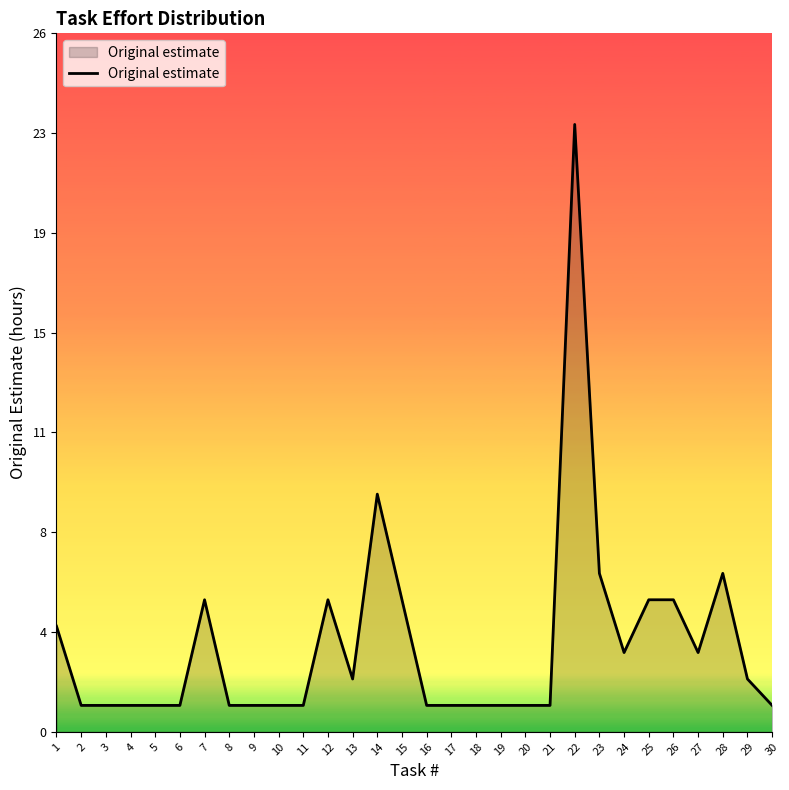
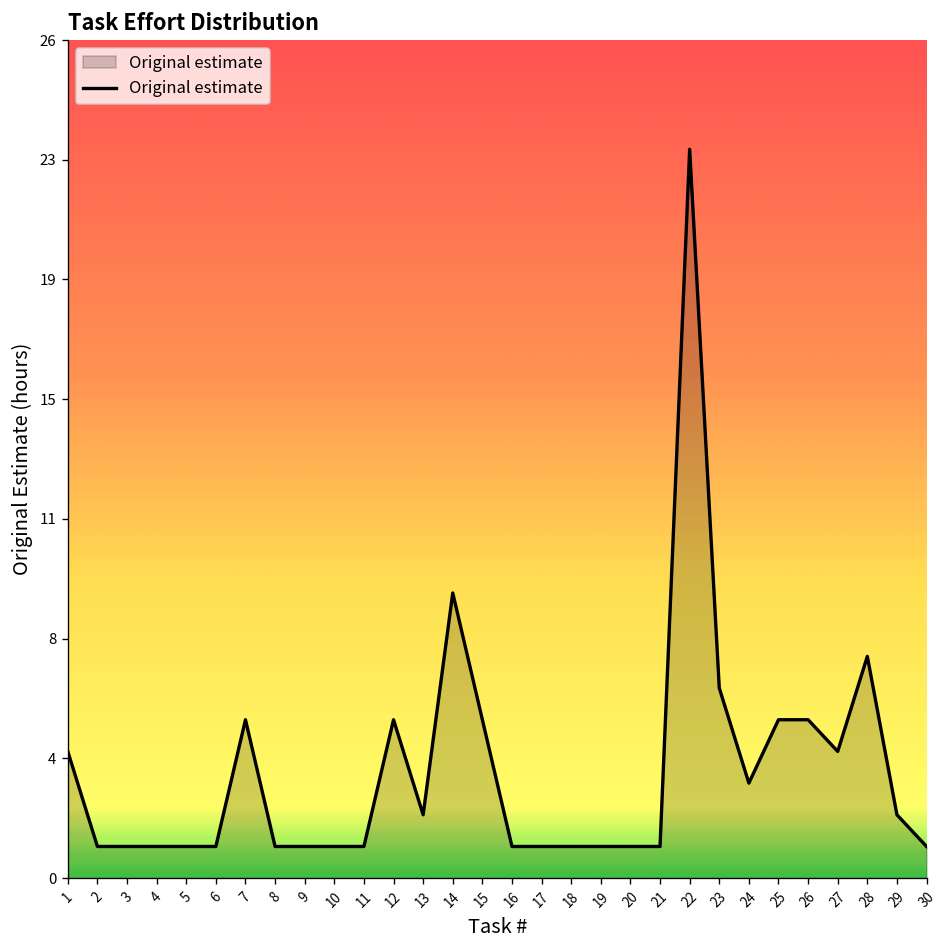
  {
    "1": 4,
    "2": 1,
    "3": 1,
    "4": 1,
    "5": 1,
    "6": 1,
    "7": 5,
    "8": 1,
    "9": 1,
    "10": 1,
    "11": 1,
    "12": 5,
    "13": 2,
    "14": 9,
    "15": 5,
    "16": 1,
    "17": 1,
    "18": 1,
    "19": 1,
    "20": 1,
    "21": 1,
    "22": 23,
    "23": 6,
    "24": 3,
    "25": 5,
    "26": 5,
-   "27": 3,
-   "28": 6,
+   "27": 4,
+   "28": 7,
    "29": 2,
    "30": 1
  }
